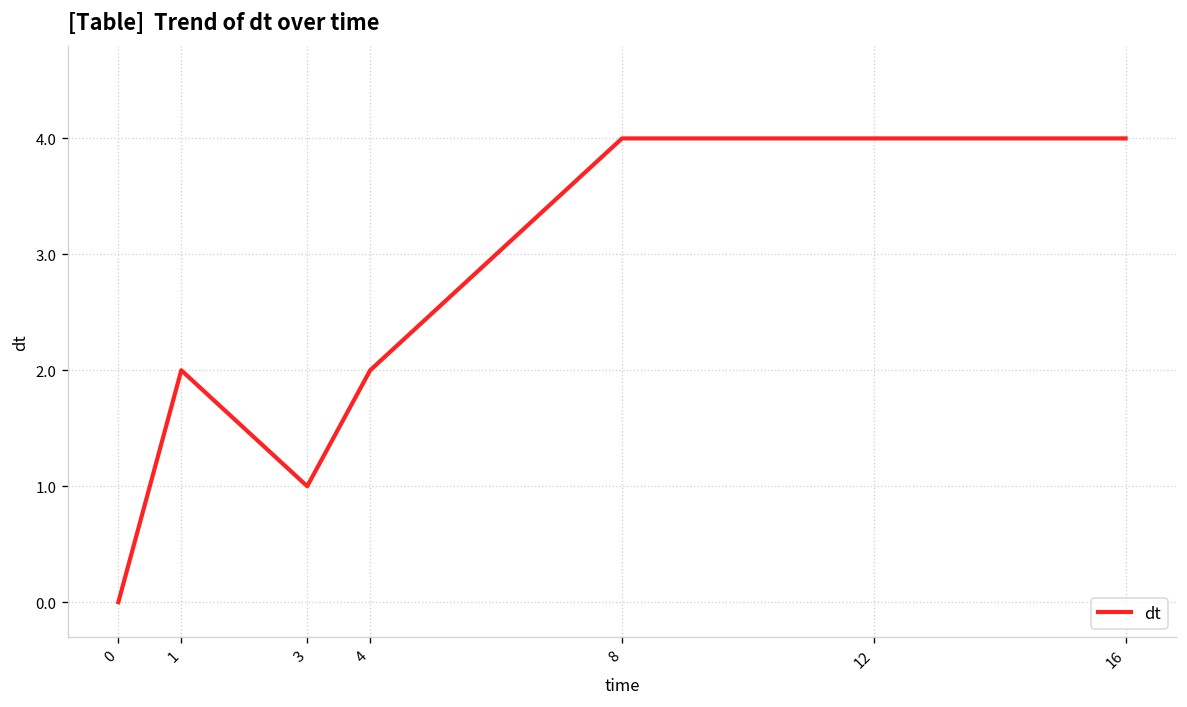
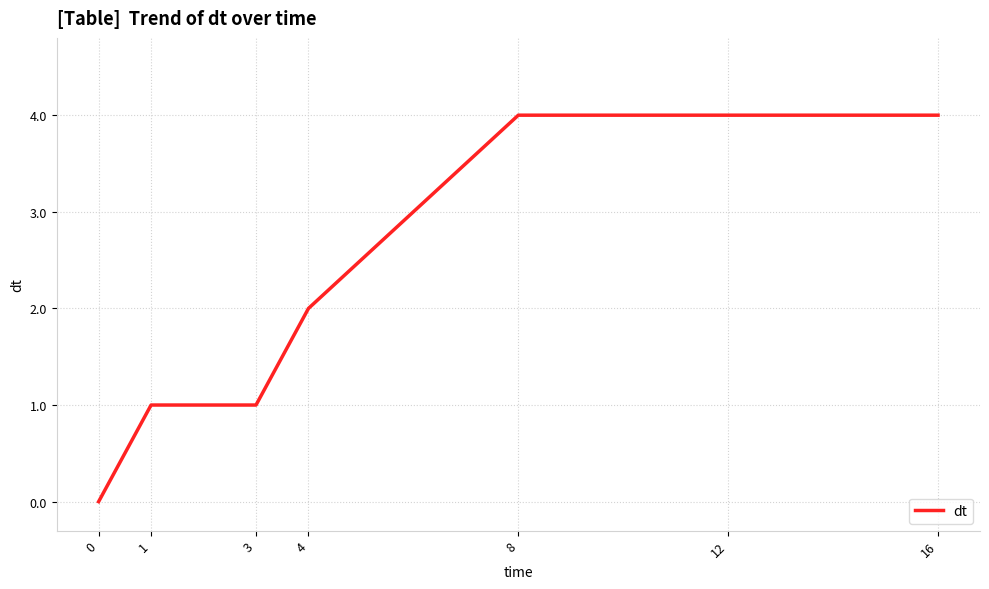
  {
    "0": 0,
-   "1": 2,
+   "1": 1,
    "3": 1,
    "4": 2,
    "8": 4,
    "12": 4,
    "16": 4
  }
